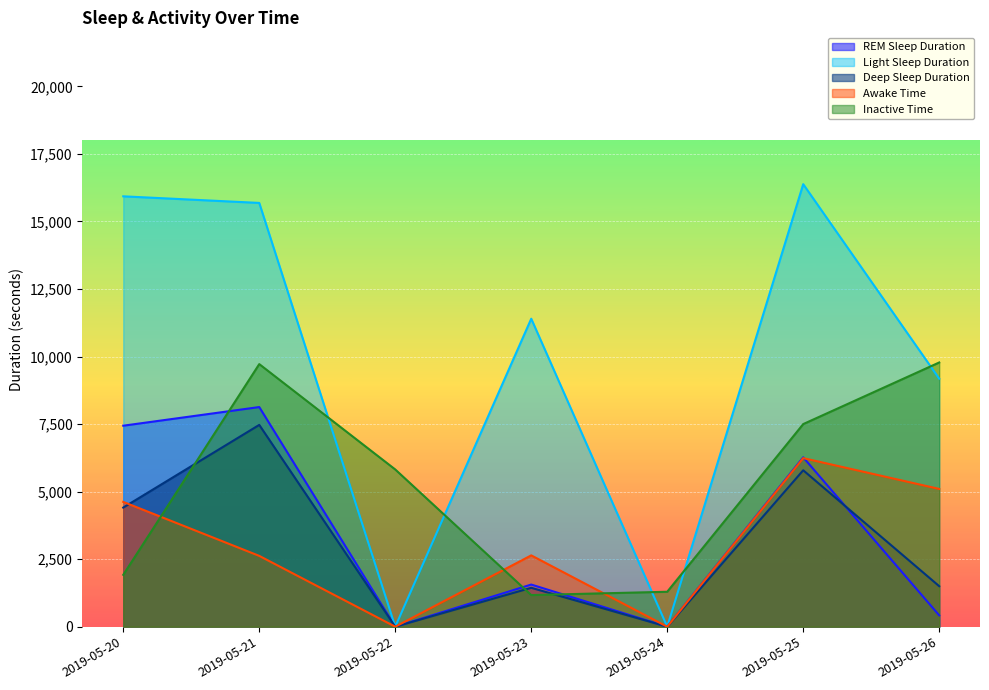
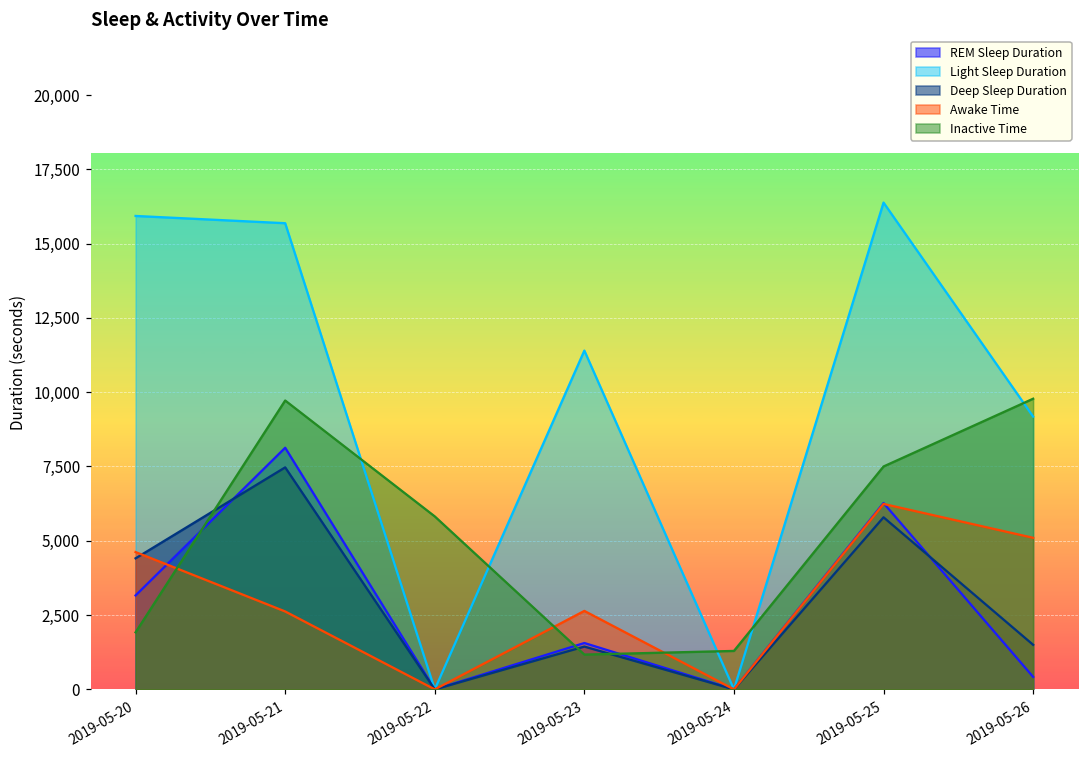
  {
    "REM Sleep Duration": {
-     "2019-05-20": "7,400",
+     "2019-05-20": "3,200",
      "2019-05-21": "8,100",
      "2019-05-23": "1,600",
      "2019-05-26": "400"
    },
    "Light Sleep Duration": {
      "2019-05-20": "15,900",
      "2019-05-21": "15,700",
      "2019-05-23": "11,400",
      "2019-05-25": "16,400",
      "2019-05-26": "9,200"
    },
    "Deep Sleep Duration": {
      "2019-05-20": "4,400",
      "2019-05-21": "7,500",
      "2019-05-23": "1,400",
      "2019-05-25": "5,800",
      "2019-05-26": "1,500"
    },
    "Awake Time": {
      "2019-05-20": "4,600",
      "2019-05-21": "2,600",
      "2019-05-23": "2,600",
      "2019-05-26": "5,100"
    },
    "Inactive Time": {
      "2019-05-20": "1,900",
      "2019-05-21": "9,700",
      "2019-05-22": "5,800",
      "2019-05-23": "1,200",
      "2019-05-24": "1,300",
      "2019-05-25": "7,500",
      "2019-05-26": "9,800"
    }
  }
